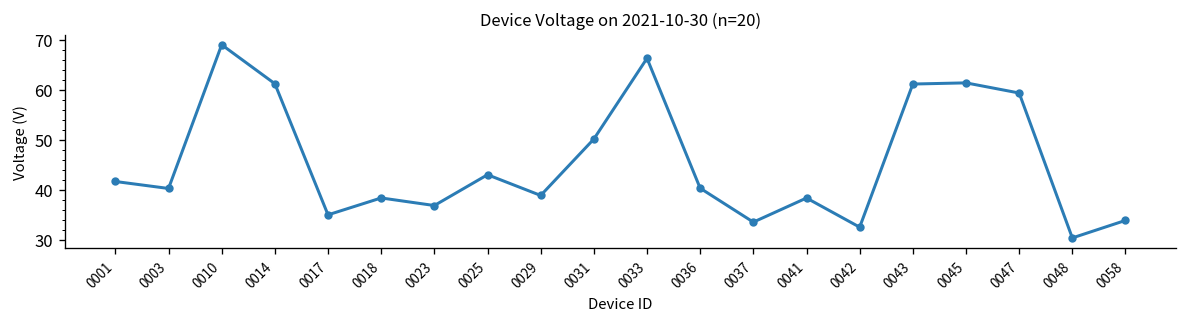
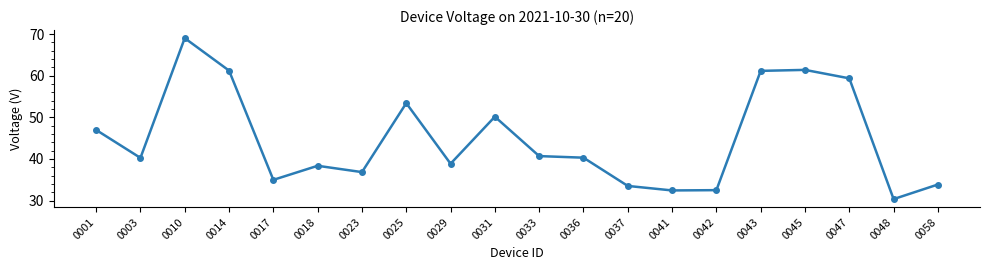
  {
-   "0001": 42,
+   "0001": 47,
    "0003": 40,
    "0010": 69,
    "0014": 61,
    "0017": 35,
    "0018": 38,
    "0023": 37,
-   "0025": 43,
+   "0025": 53,
    "0029": 39,
    "0031": 50,
-   "0033": 66,
+   "0033": 41,
    "0036": 40,
    "0037": 34,
-   "0041": 38,
+   "0041": 32,
    "0042": 33,
    "0043": 61,
    "0045": 61,
    "0047": 59,
    "0048": 30,
    "0058": 34
  }
